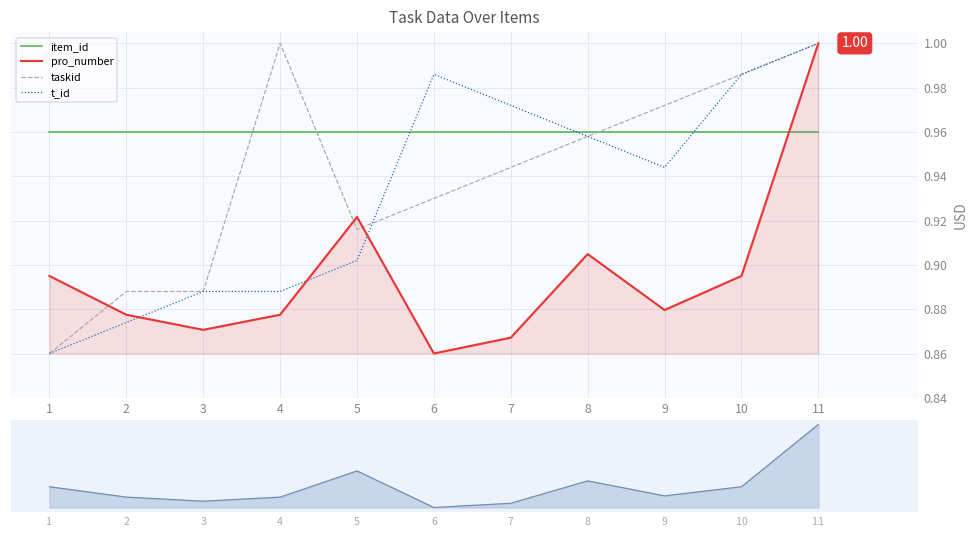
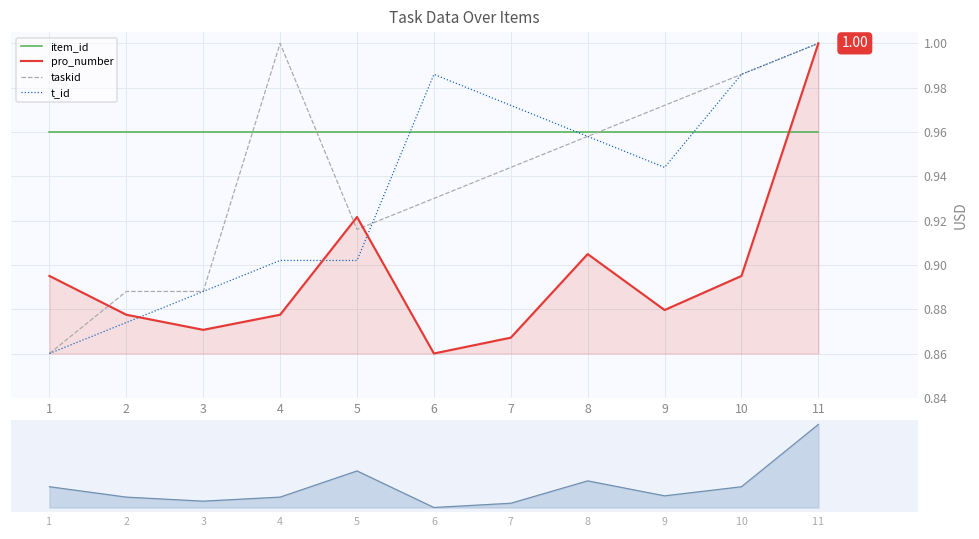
  {
    "Task Data Over Items": {
      "item_id": {
        "1": 0.960,
        "2": 0.960,
        "3": 0.960,
        "4": 0.960,
        "5": 0.960,
        "6": 0.960,
        "7": 0.960,
        "8": 0.960,
        "9": 0.960,
        "10": 0.960,
        "11": 0.960
      },
      "pro_number": {
        "1": 0.895,
        "2": 0.878,
        "3": 0.871,
        "4": 0.878,
        "5": 0.922,
        "6": 0.860,
        "7": 0.867,
        "8": 0.905,
        "9": 0.880,
        "10": 0.895
      },
      "taskid": {
        "2": 0.888,
        "4": 1.000,
        "5": 0.916,
        "6": 0.930,
        "7": 0.944,
        "9": 0.972
      },
      "t_id": {
        "2": 0.874,
-       "4": 0.888,
+       "4": 0.902,
        "5": 0.902,
        "6": 0.986,
        "7": 0.972,
        "9": 0.944
      }
    }
  }
